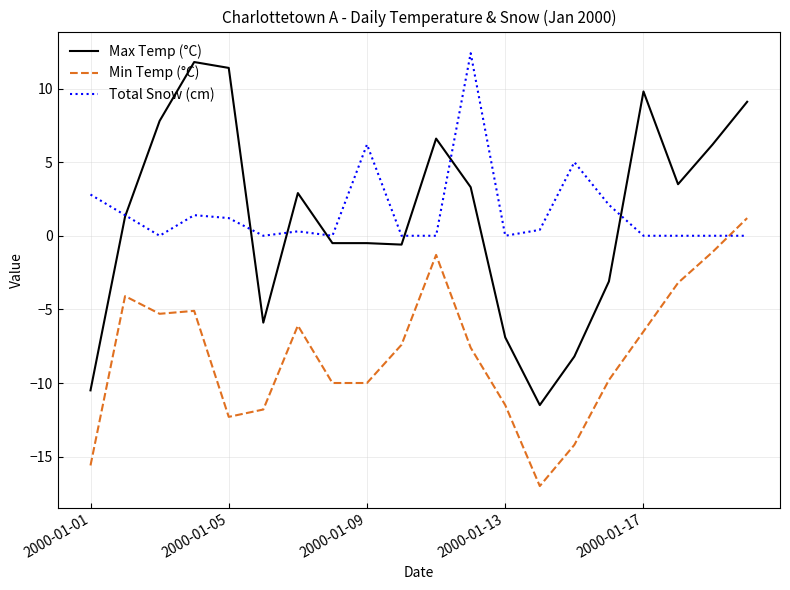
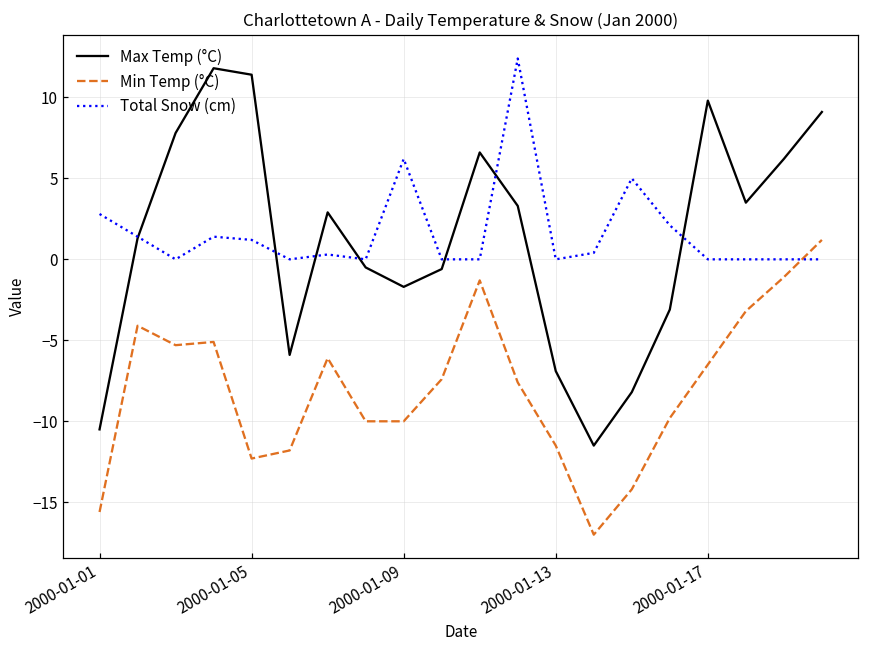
  {
    "Max Temp (°C)": {
      "2000-01-01": -10.5,
      "2000-01-05": 11.4,
-     "2000-01-09": -0.5,
+     "2000-01-09": -1.7,
      "2000-01-13": -6.9,
      "2000-01-17": 9.8
    },
    "Min Temp (°C)": {
      "2000-01-01": -15.6,
      "2000-01-05": -12.3,
      "2000-01-09": -10.0,
      "2000-01-13": -11.5,
      "2000-01-17": -6.5
    },
    "Total Snow (cm)": {
      "2000-01-01": 2.8,
      "2000-01-05": 1.2,
      "2000-01-09": 6.2,
      "2000-01-13": 0.0,
      "2000-01-17": 0.0
    }
  }
